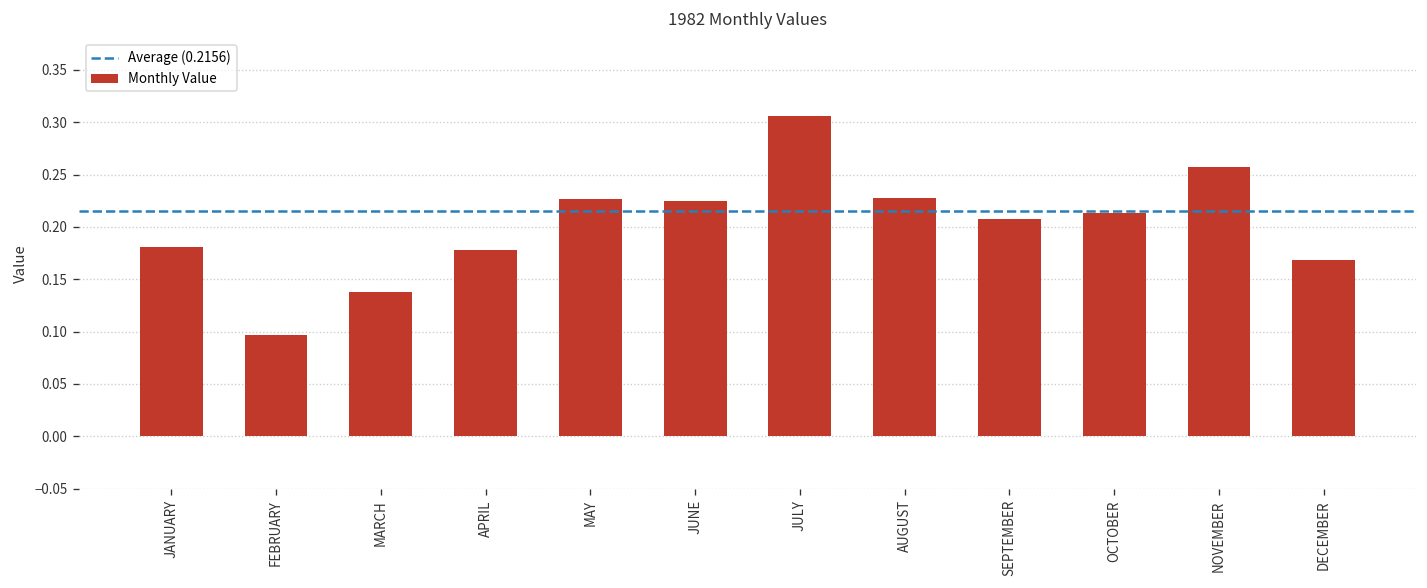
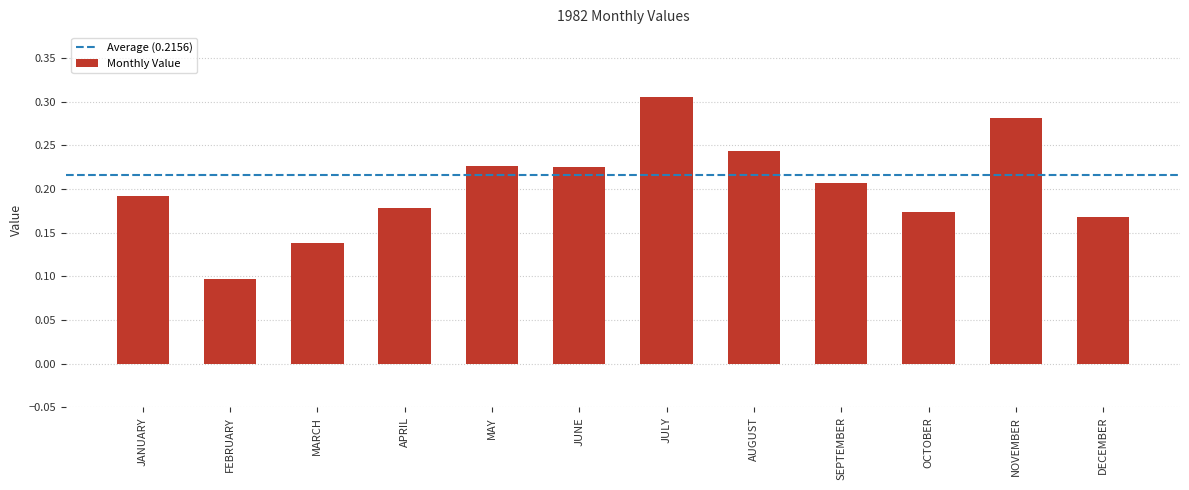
  {
-   "JANUARY": 0.18,
+   "JANUARY": 0.19,
    "FEBRUARY": 0.10,
    "MARCH": 0.14,
    "APRIL": 0.18,
    "MAY": 0.23,
    "JUNE": 0.23,
    "JULY": 0.31,
-   "AUGUST": 0.23,
+   "AUGUST": 0.24,
    "SEPTEMBER": 0.21,
-   "OCTOBER": 0.21,
-   "NOVEMBER": 0.26,
+   "OCTOBER": 0.17,
+   "NOVEMBER": 0.28,
    "DECEMBER": 0.17
  }
